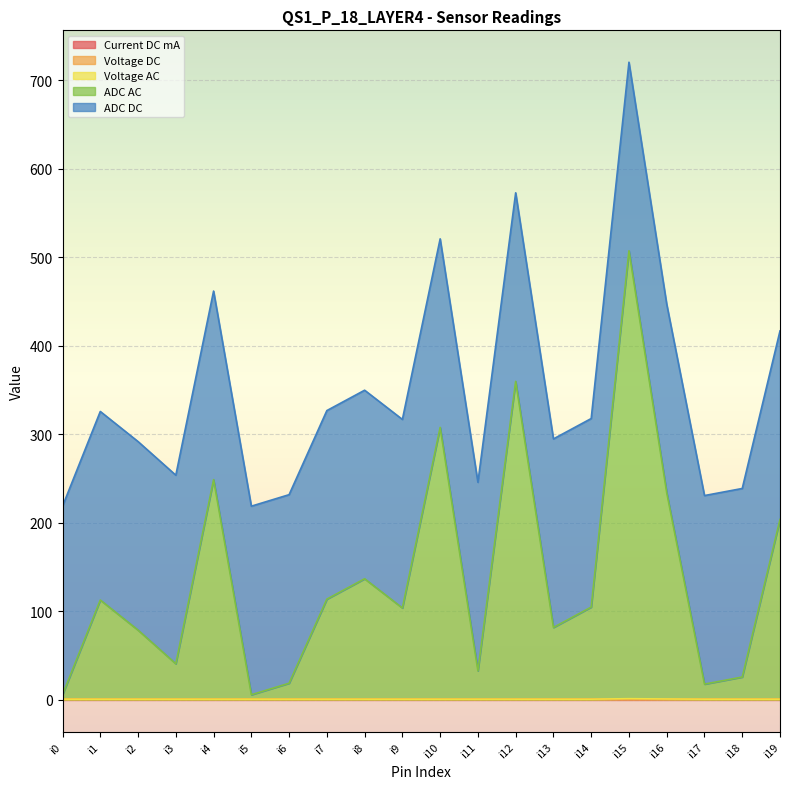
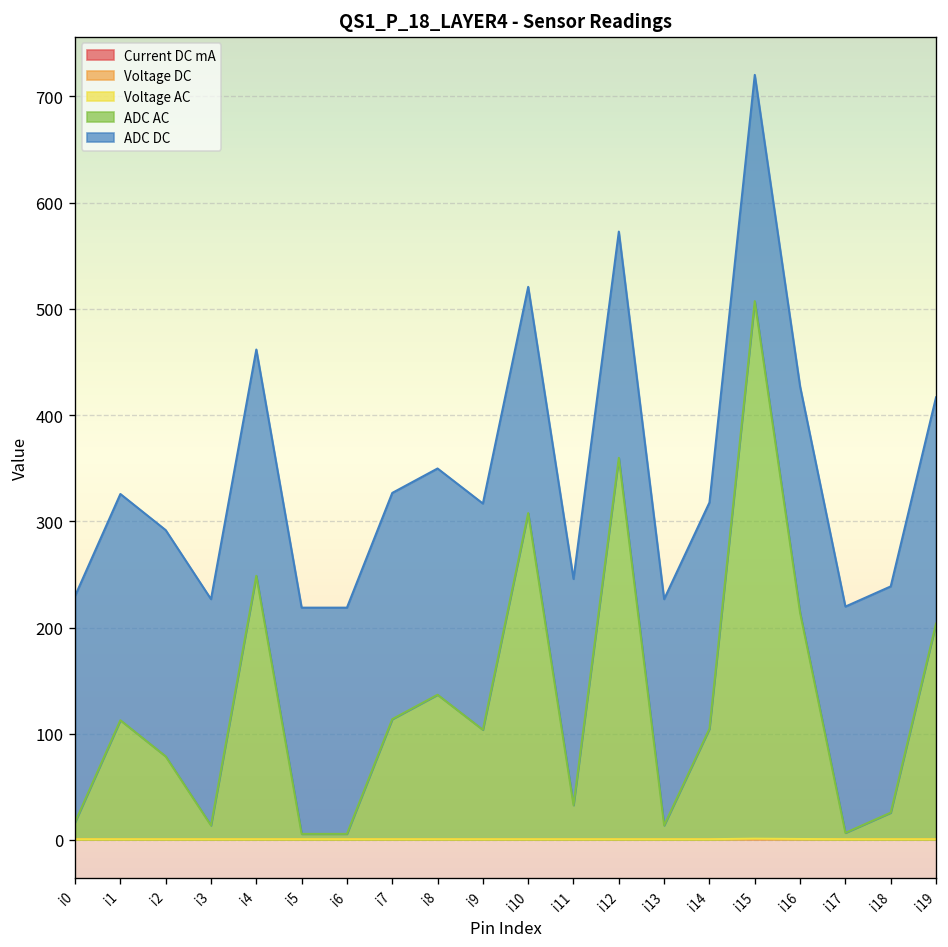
  {
    "Voltage AC": {
      "i0": 0,
      "i1": 0,
      "i2": 0,
      "i3": 0,
      "i4": 0,
      "i5": 0,
      "i6": 0,
      "i7": 0,
      "i8": 0,
      "i9": 0,
      "i10": 0,
      "i11": 0,
      "i12": 0,
      "i13": 0,
      "i14": 0,
      "i15": 0,
      "i16": 0,
      "i17": 0,
      "i18": 0,
      "i19": 0
    },
    "ADC AC": {
-     "i0": 10,
+     "i0": 20,
      "i1": 110,
      "i2": 80,
-     "i3": 40,
+     "i3": 10,
      "i4": 250,
      "i5": 10,
-     "i6": 20,
+     "i6": 10,
      "i7": 110,
      "i8": 140,
      "i9": 100,
      "i10": 310,
      "i11": 30,
      "i12": 360,
-     "i13": 80,
+     "i13": 10,
      "i14": 100,
      "i15": 510,
-     "i16": 230,
-     "i17": 20,
+     "i16": 210,
+     "i17": 10,
      "i18": 30,
      "i19": 200
    },
    "ADC DC": {
      "i0": 210,
      "i1": 210,
      "i2": 210,
      "i3": 210,
      "i4": 210,
      "i5": 210,
      "i6": 210,
      "i7": 210,
      "i8": 210,
      "i9": 210,
      "i10": 210,
      "i11": 210,
      "i12": 210,
      "i13": 210,
      "i14": 210,
      "i15": 210,
      "i16": 210,
      "i17": 210,
      "i18": 210,
      "i19": 210
    }
  }
